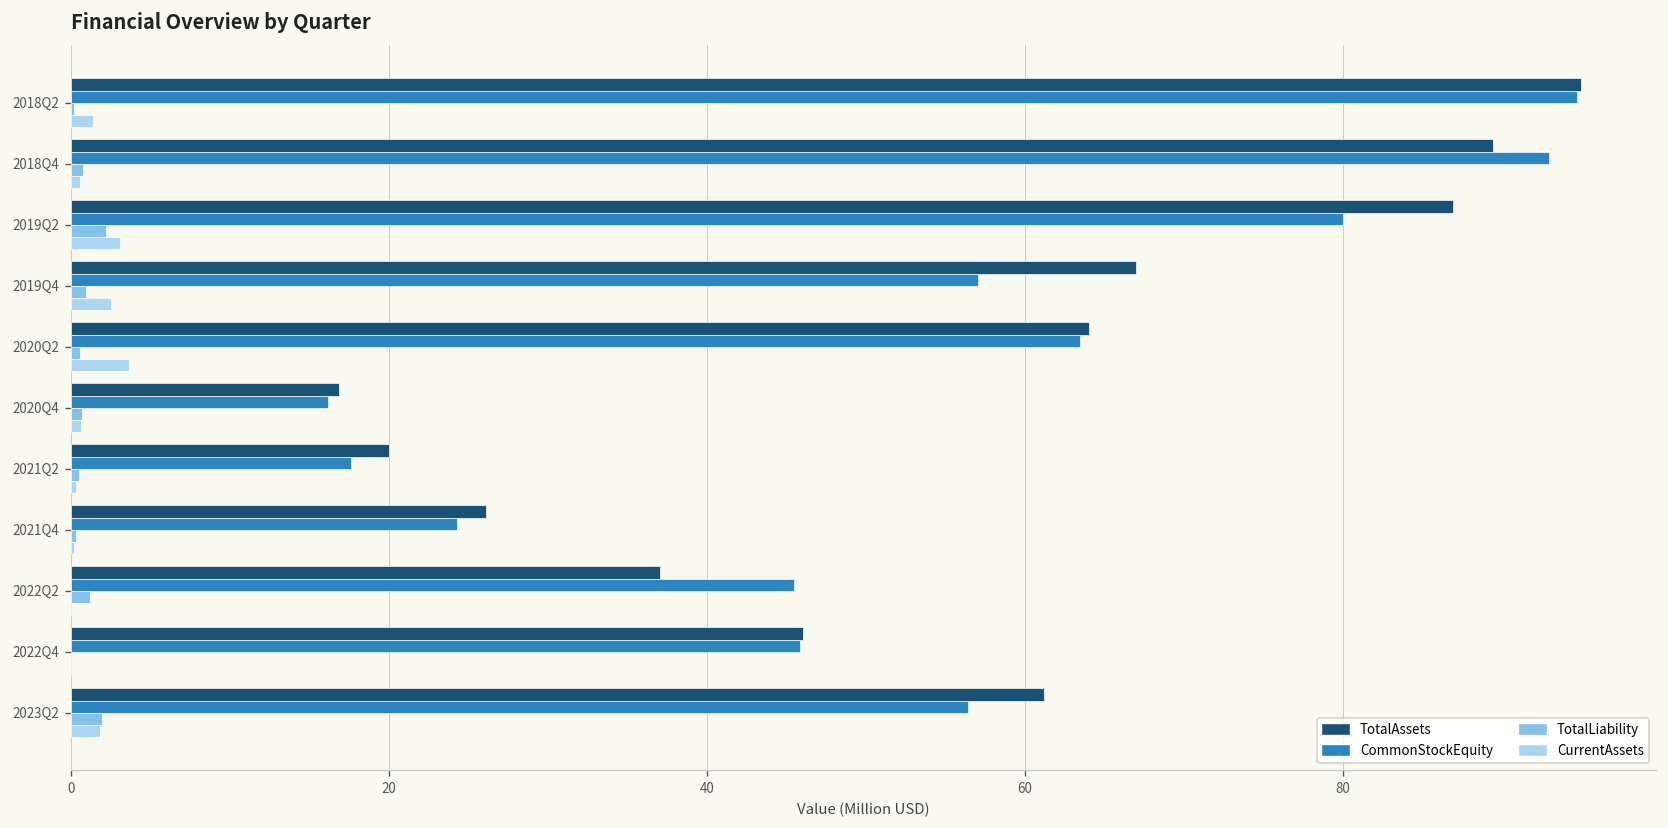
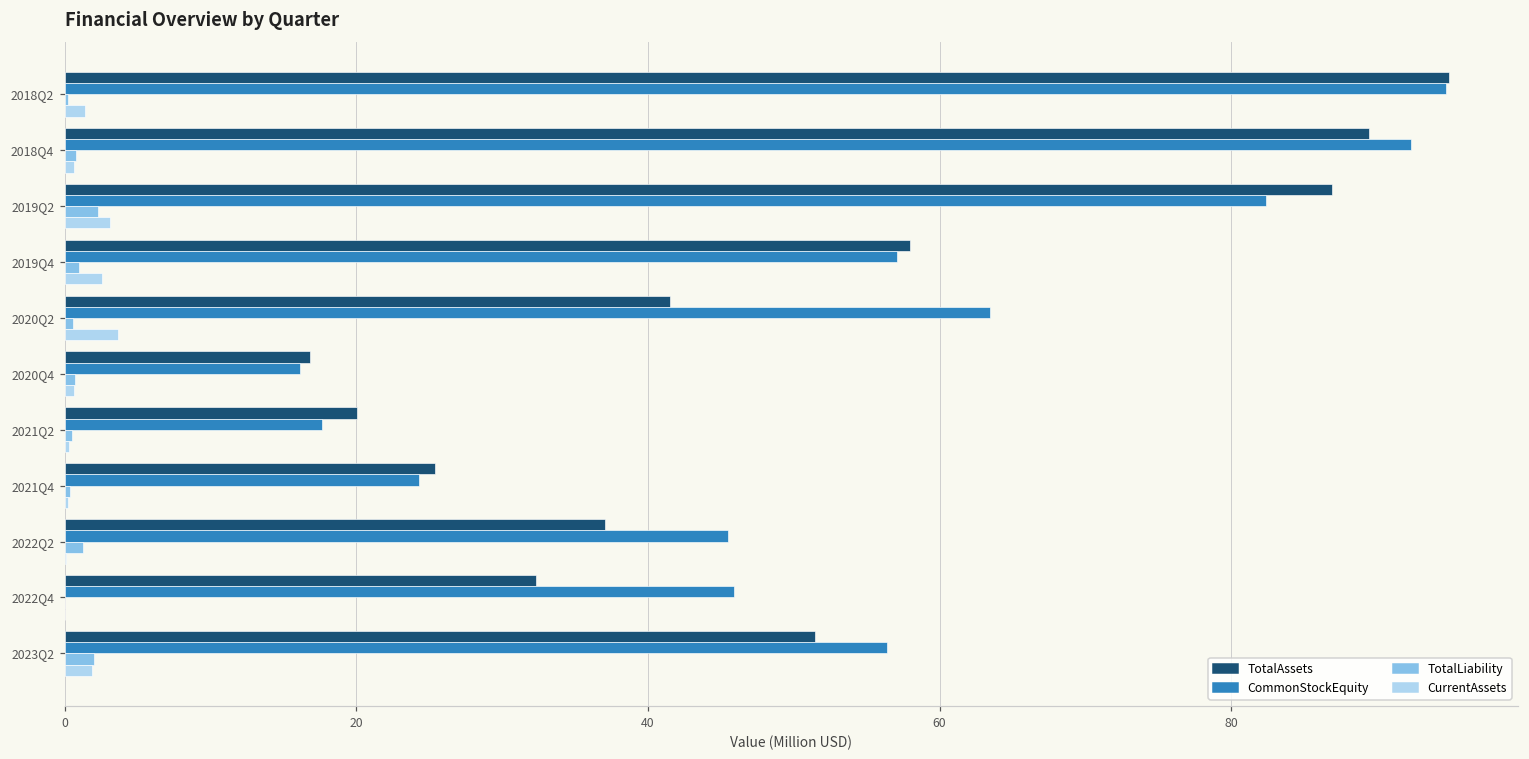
  {
    "TotalAssets": {
      "2018Q2": 94.9,
      "2018Q4": 89.4,
      "2019Q2": 86.9,
-     "2019Q4": 67.0,
-     "2020Q2": 64.0,
+     "2019Q4": 58.0,
+     "2020Q2": 41.5,
      "2020Q4": 16.8,
      "2021Q2": 20.0,
-     "2021Q4": 26.1,
+     "2021Q4": 25.4,
      "2022Q2": 37.0,
-     "2022Q4": 46.0,
-     "2023Q2": 61.2
+     "2022Q4": 32.3,
+     "2023Q2": 51.4
    },
    "CommonStockEquity": {
      "2018Q2": 94.7,
-     "2018Q4": 93.0,
-     "2019Q2": 80.0,
+     "2018Q4": 92.3,
+     "2019Q2": 82.4,
      "2019Q4": 57.1,
      "2020Q2": 63.5,
      "2020Q4": 16.2,
      "2021Q2": 17.6,
      "2021Q4": 24.3,
      "2022Q2": 45.5,
      "2022Q4": 45.9,
      "2023Q2": 56.4
    }
  }
